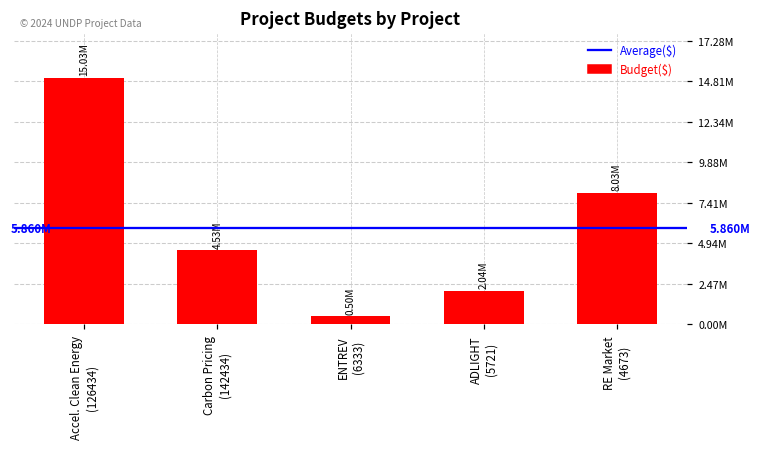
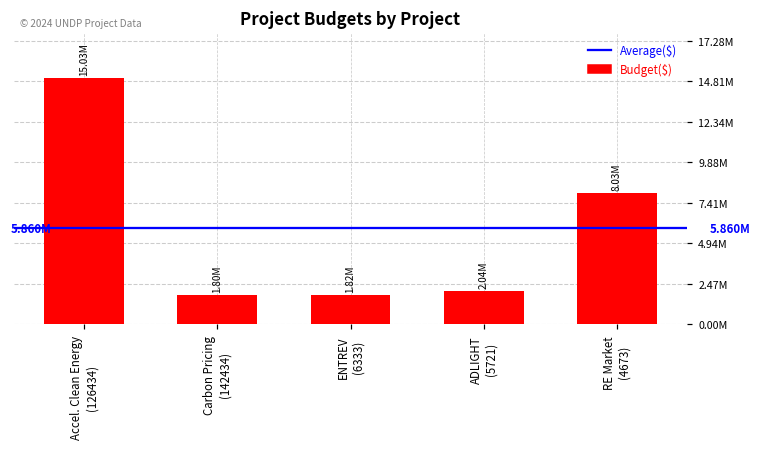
  {
    "Accel. Clean Energy (126434)": "15.03M",
-   "Carbon Pricing (142434)": "4.53M",
-   "ENTREV (6333)": "0.50M",
+   "Carbon Pricing (142434)": "1.80M",
+   "ENTREV (6333)": "1.82M",
    "ADLIGHT (5721)": "2.04M",
    "RE Market (4673)": "8.03M"
  }
